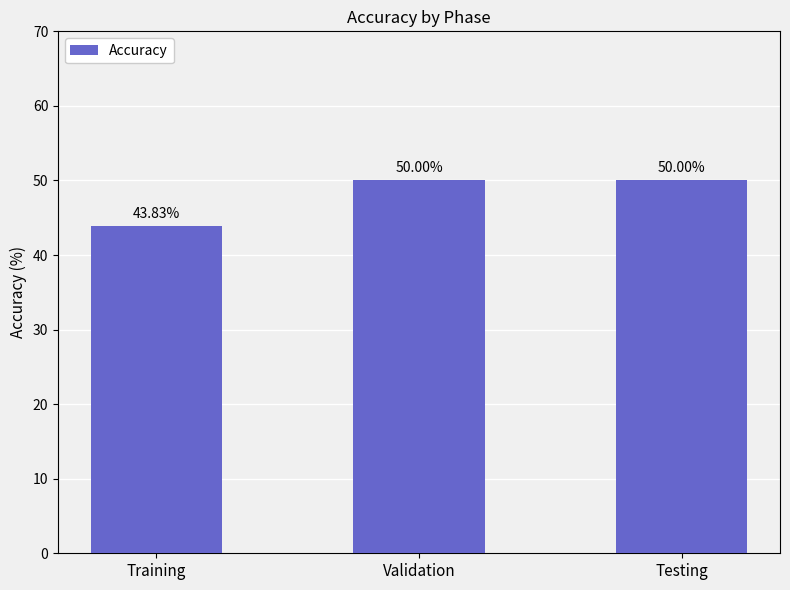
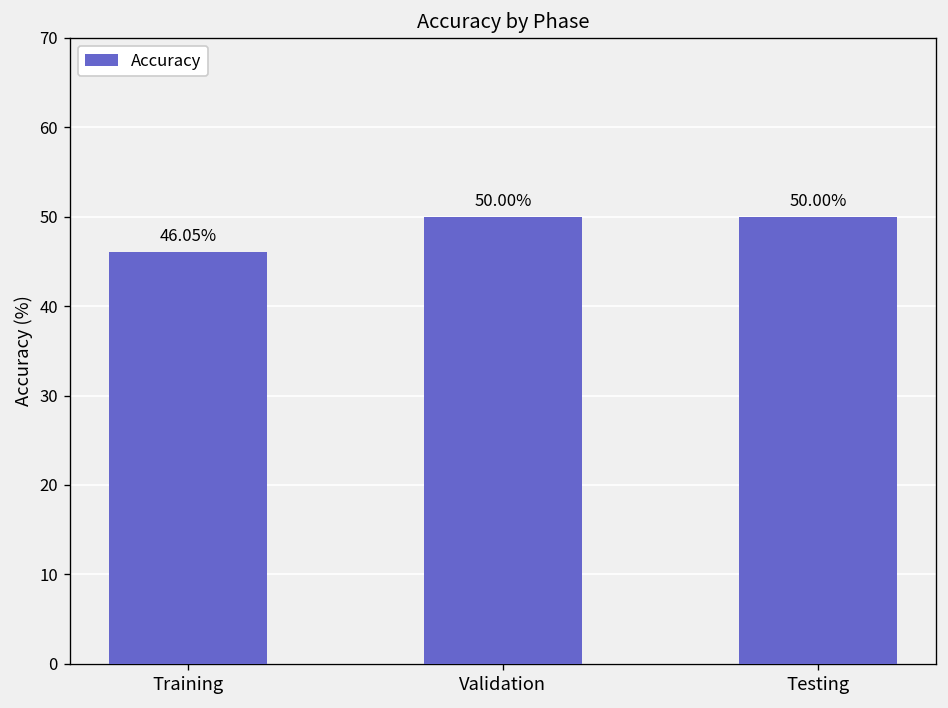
  {
-   "Training": "43.83%",
+   "Training": "46.05%",
    "Validation": "50.00%",
    "Testing": "50.00%"
  }
